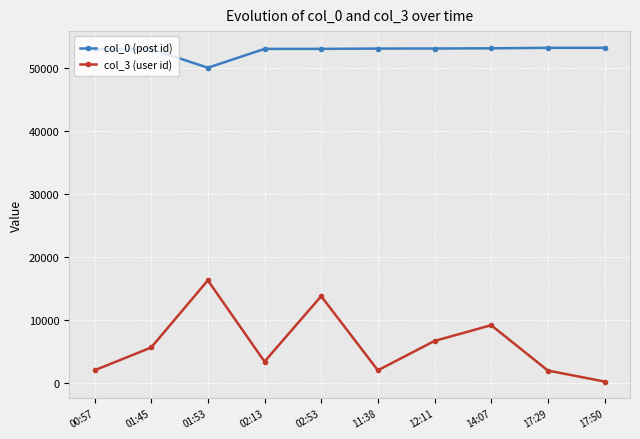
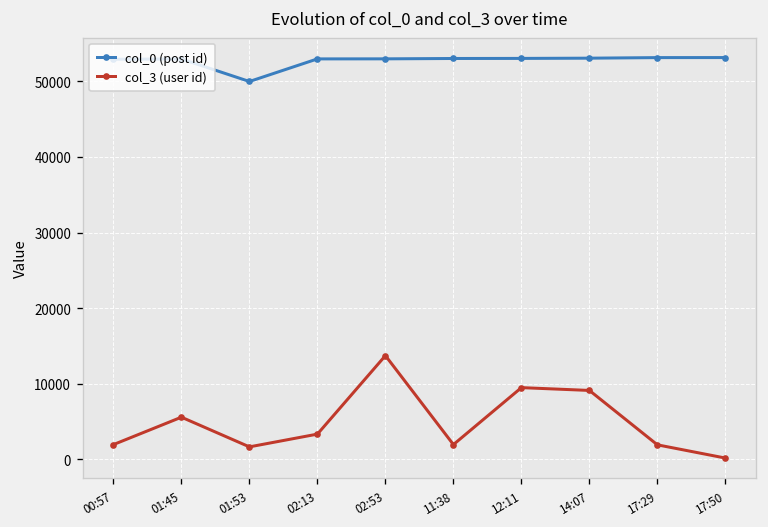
  {
    "col_0 (post id)": {
      "01:53": 50000,
      "02:13": 53000,
      "02:53": 53000,
      "11:38": 53000,
      "12:11": 53000,
      "14:07": 53000,
      "17:29": 53000,
      "17:50": 53000
    },
    "col_3 (user id)": {
      "00:57": 2000,
      "01:45": 6000,
-     "01:53": 16000,
+     "01:53": 2000,
      "02:13": 3000,
      "02:53": 14000,
      "11:38": 2000,
-     "12:11": 7000,
+     "12:11": 9000,
      "14:07": 9000,
      "17:29": 2000,
      "17:50": 0
    }
  }
